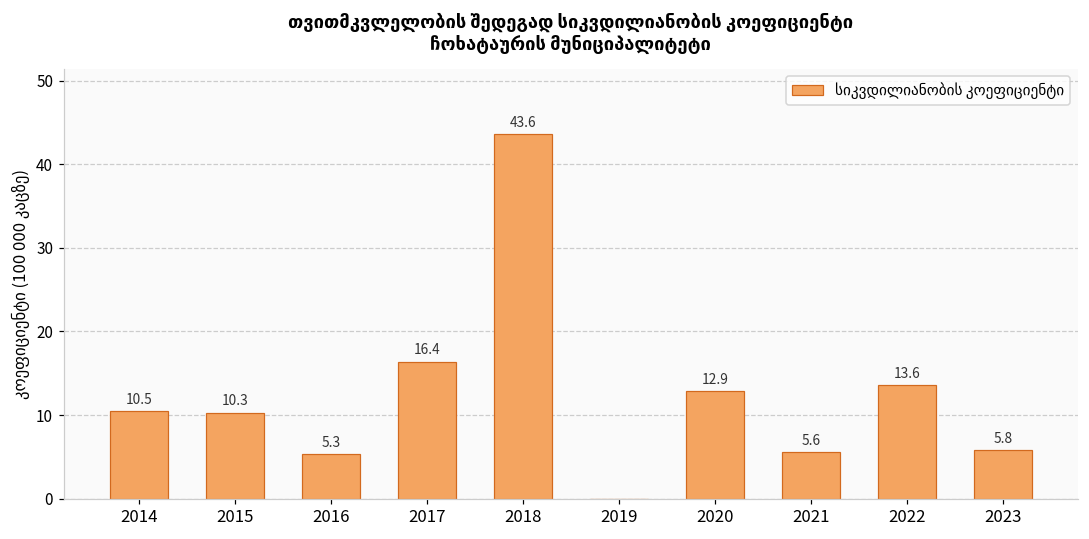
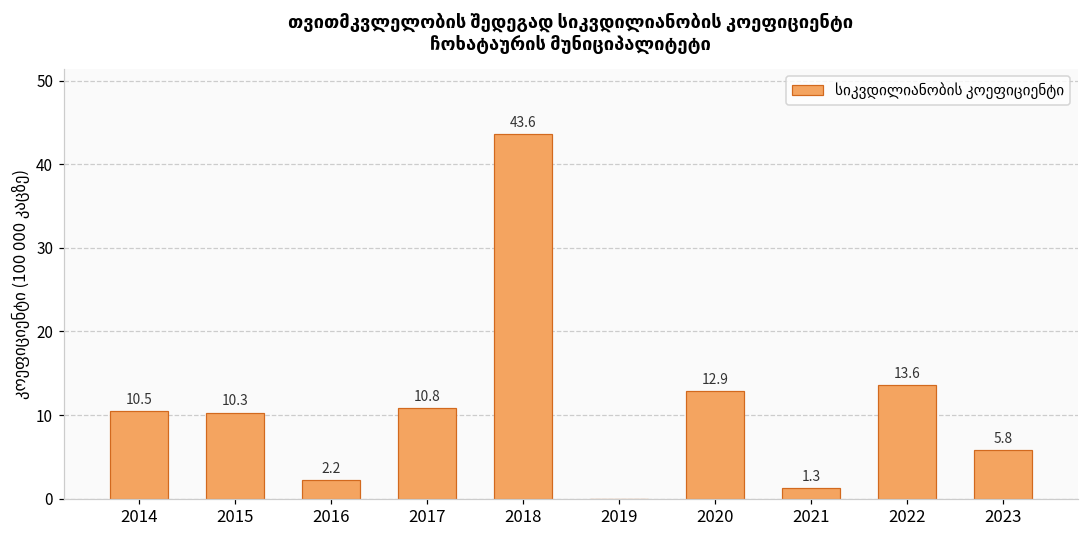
  {
    "2014": 10.5,
    "2015": 10.3,
-   "2016": 5.3,
-   "2017": 16.4,
+   "2016": 2.2,
+   "2017": 10.8,
    "2018": 43.6,
    "2020": 12.9,
-   "2021": 5.6,
+   "2021": 1.3,
    "2022": 13.6,
    "2023": 5.8
  }
